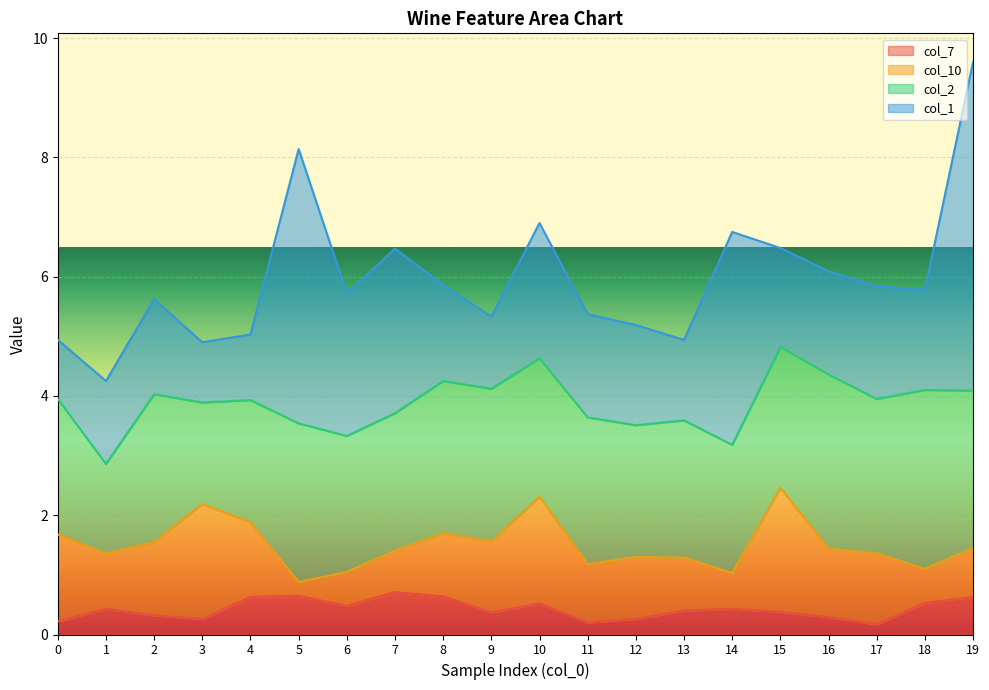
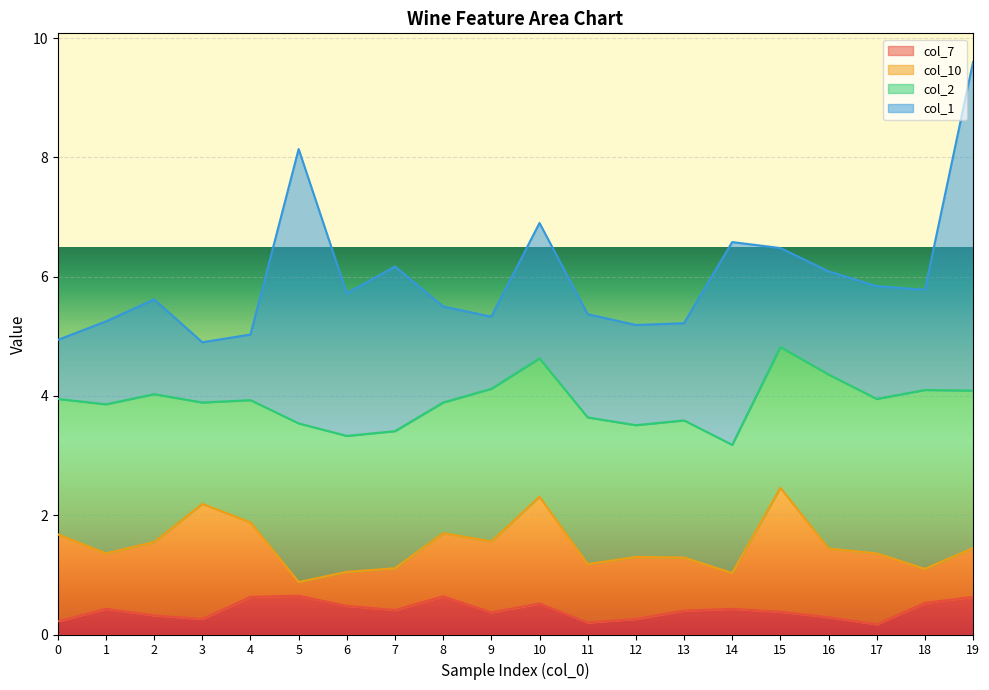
  {
    "col_7": {
      "0": 0.2,
      "1": 0.4,
      "2": 0.3,
      "3": 0.3,
      "4": 0.6,
      "5": 0.7,
      "6": 0.5,
-     "7": 0.7,
+     "7": 0.4,
      "8": 0.6,
      "9": 0.4,
      "10": 0.5,
      "11": 0.2,
      "12": 0.3,
      "13": 0.4,
      "14": 0.4,
      "15": 0.4,
      "16": 0.3,
      "17": 0.2,
      "18": 0.5,
      "19": 0.6
    },
    "col_10": {
      "0": 1.5,
      "1": 0.9,
      "2": 1.2,
      "3": 1.9,
      "4": 1.3,
      "5": 0.2,
      "6": 0.6,
      "7": 0.7,
      "8": 1.1,
      "9": 1.2,
      "10": 1.8,
      "11": 1.0,
      "12": 1.0,
      "13": 0.9,
      "14": 0.6,
      "15": 2.1,
      "16": 1.2,
      "17": 1.2,
      "18": 0.6,
      "19": 0.8
    },
    "col_2": {
      "0": 2.3,
-     "1": 1.5,
+     "1": 2.5,
      "2": 2.5,
      "3": 1.7,
      "4": 2.1,
      "5": 2.7,
      "6": 2.3,
      "7": 2.3,
-     "8": 2.6,
+     "8": 2.2,
      "9": 2.6,
      "10": 2.3,
      "11": 2.5,
      "12": 2.2,
      "13": 2.3,
      "14": 2.1,
      "15": 2.4,
      "16": 2.9,
      "17": 2.6,
      "18": 3.0,
      "19": 2.6
    },
    "col_1": {
      "0": 1.0,
      "1": 1.4,
      "2": 1.6,
      "3": 1.0,
      "4": 1.1,
      "5": 4.6,
      "6": 2.4,
      "7": 2.8,
      "8": 1.6,
      "9": 1.2,
      "10": 2.3,
      "11": 1.7,
      "12": 1.7,
-     "13": 1.3,
-     "14": 3.6,
+     "13": 1.6,
+     "14": 3.4,
      "15": 1.7,
      "16": 1.7,
      "17": 1.9,
      "18": 1.7,
      "19": 5.5
    }
  }
